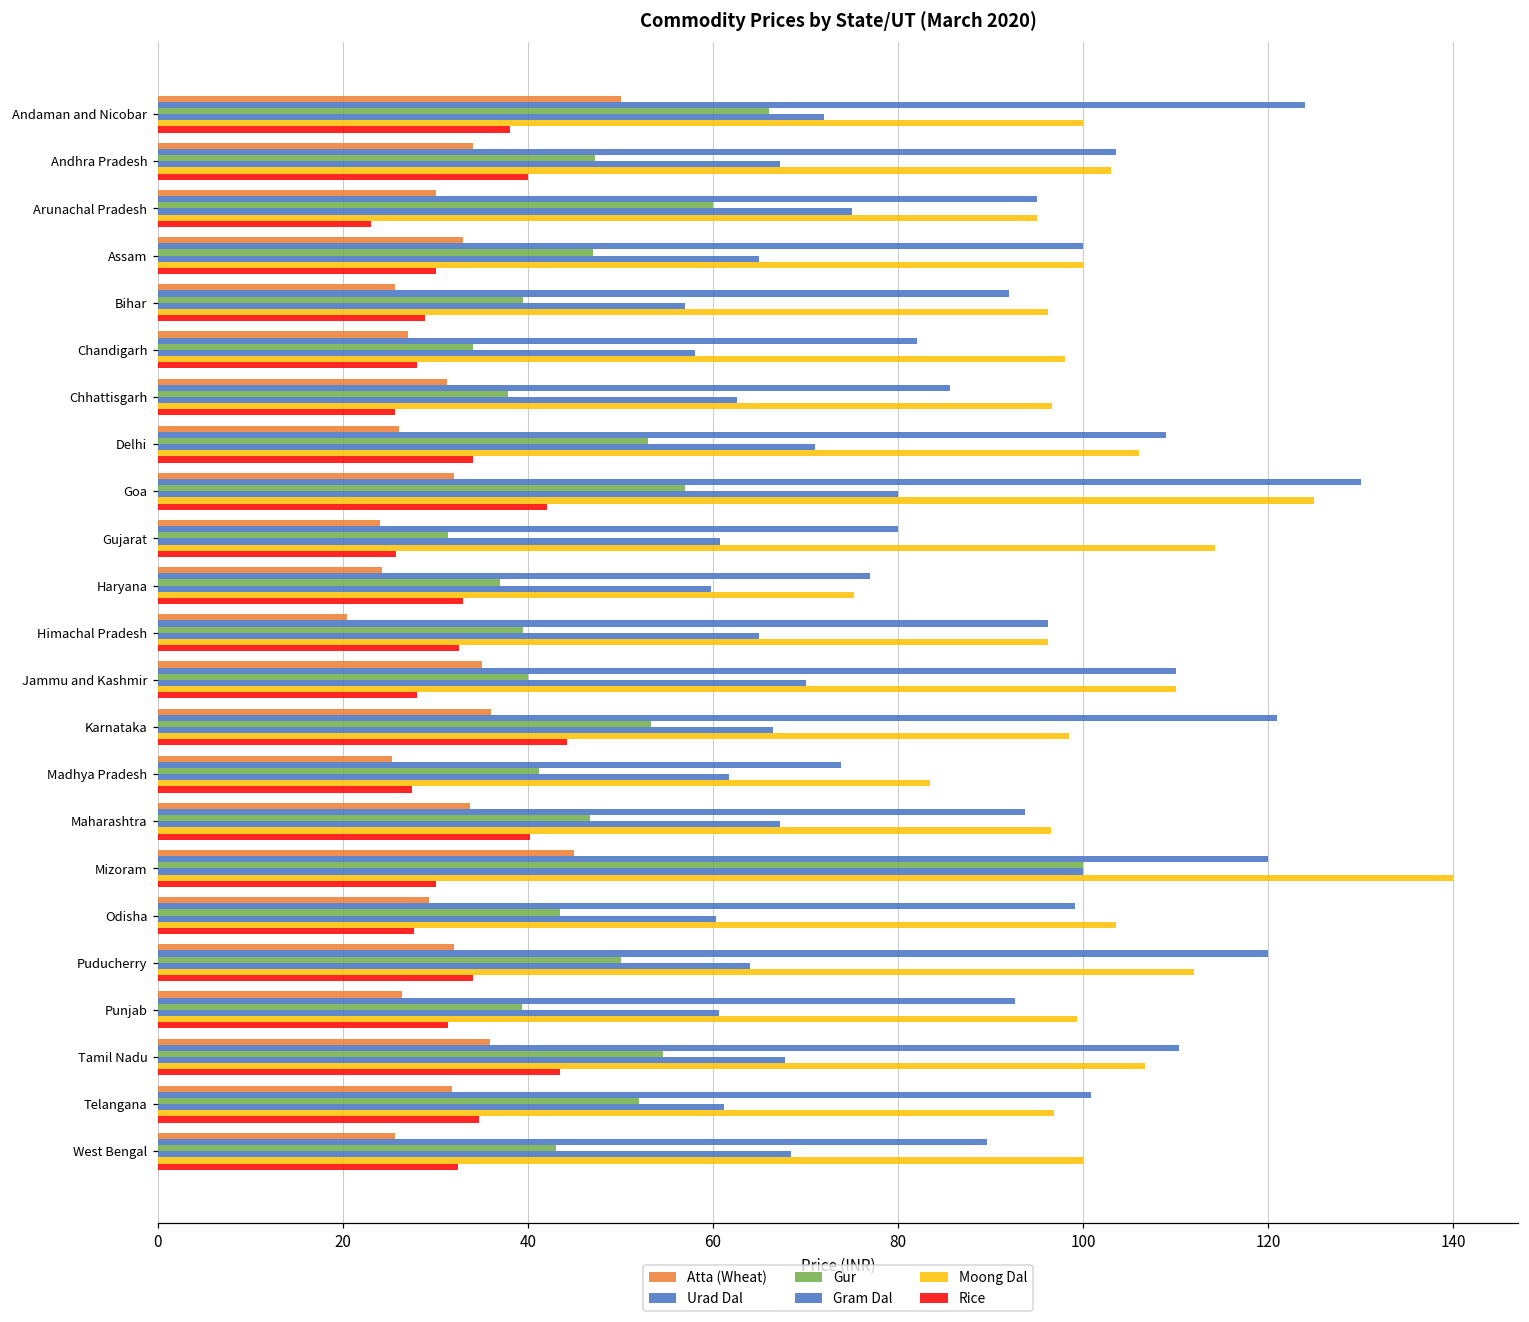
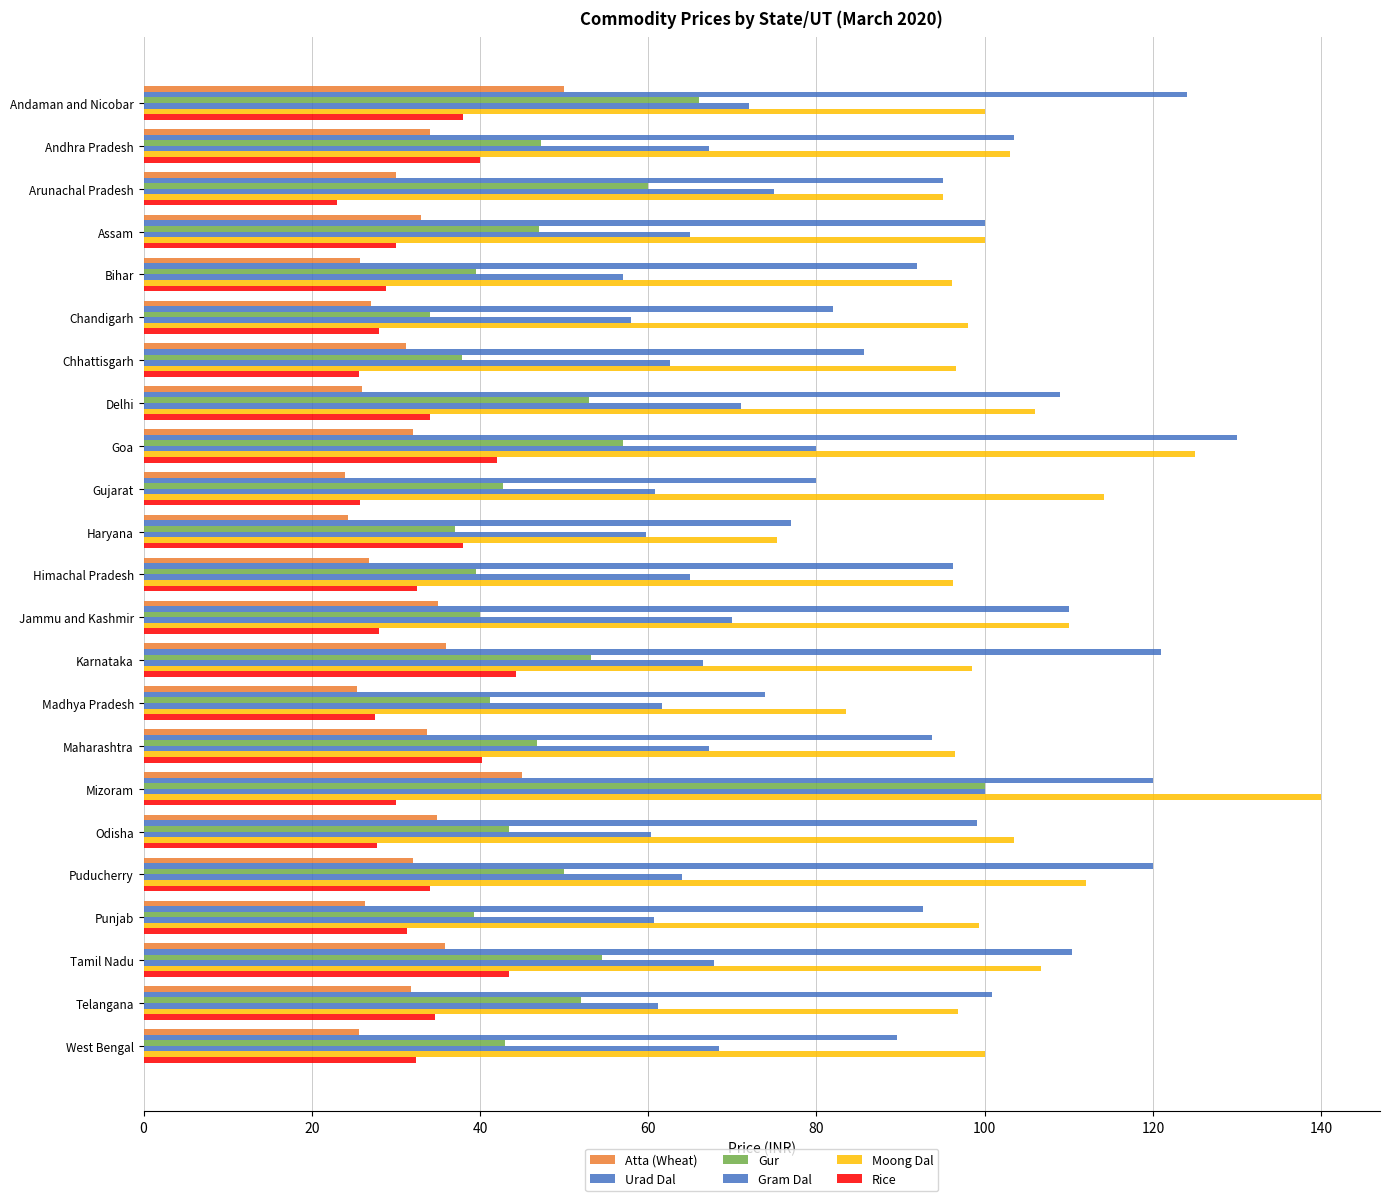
  {
    "Atta (Wheat)": {
      "Andaman and Nicobar": 50,
      "Andhra Pradesh": 34,
      "Arunachal Pradesh": 30,
      "Assam": 33,
      "Bihar": 26,
      "Chandigarh": 27,
      "Chhattisgarh": 31,
      "Delhi": 26,
      "Goa": 32,
      "Gujarat": 24,
      "Haryana": 24,
-     "Himachal Pradesh": 20,
+     "Himachal Pradesh": 27,
      "Jammu and Kashmir": 35,
      "Karnataka": 36,
      "Madhya Pradesh": 25,
      "Maharashtra": 34,
      "Mizoram": 45,
-     "Odisha": 29,
+     "Odisha": 35,
      "Puducherry": 32,
      "Punjab": 26,
      "Tamil Nadu": 36,
      "Telangana": 32,
      "West Bengal": 26
    },
    "Gur": {
      "Andaman and Nicobar": 66,
      "Andhra Pradesh": 47,
      "Arunachal Pradesh": 60,
      "Assam": 47,
      "Bihar": 40,
      "Chandigarh": 34,
      "Chhattisgarh": 38,
      "Delhi": 53,
      "Goa": 57,
-     "Gujarat": 31,
+     "Gujarat": 43,
      "Haryana": 37,
      "Himachal Pradesh": 40,
      "Jammu and Kashmir": 40,
      "Karnataka": 53,
      "Madhya Pradesh": 41,
      "Maharashtra": 47,
      "Mizoram": 100,
      "Odisha": 43,
      "Puducherry": 50,
      "Punjab": 39,
      "Tamil Nadu": 55,
      "Telangana": 52,
      "West Bengal": 43
    },
    "Moong Dal": {
      "Andaman and Nicobar": 100,
      "Andhra Pradesh": 103,
      "Arunachal Pradesh": 95,
      "Assam": 100,
      "Bihar": 96,
      "Chandigarh": 98,
      "Chhattisgarh": 97,
      "Delhi": 106,
      "Goa": 125,
      "Gujarat": 114,
      "Haryana": 75,
      "Himachal Pradesh": 96,
      "Jammu and Kashmir": 110,
      "Karnataka": 99,
      "Madhya Pradesh": 84,
      "Maharashtra": 97,
      "Mizoram": 140,
      "Odisha": 104,
      "Puducherry": 112,
      "Punjab": 99,
      "Tamil Nadu": 107,
      "Telangana": 97,
      "West Bengal": 100
    },
    "Rice": {
      "Andaman and Nicobar": 38,
      "Andhra Pradesh": 40,
      "Arunachal Pradesh": 23,
      "Assam": 30,
      "Bihar": 29,
      "Chandigarh": 28,
      "Chhattisgarh": 26,
      "Delhi": 34,
      "Goa": 42,
      "Gujarat": 26,
-     "Haryana": 33,
+     "Haryana": 38,
      "Himachal Pradesh": 33,
      "Jammu and Kashmir": 28,
      "Karnataka": 44,
      "Madhya Pradesh": 28,
      "Maharashtra": 40,
      "Mizoram": 30,
      "Odisha": 28,
      "Puducherry": 34,
      "Punjab": 31,
      "Tamil Nadu": 43,
      "Telangana": 35,
      "West Bengal": 32
    }
  }
